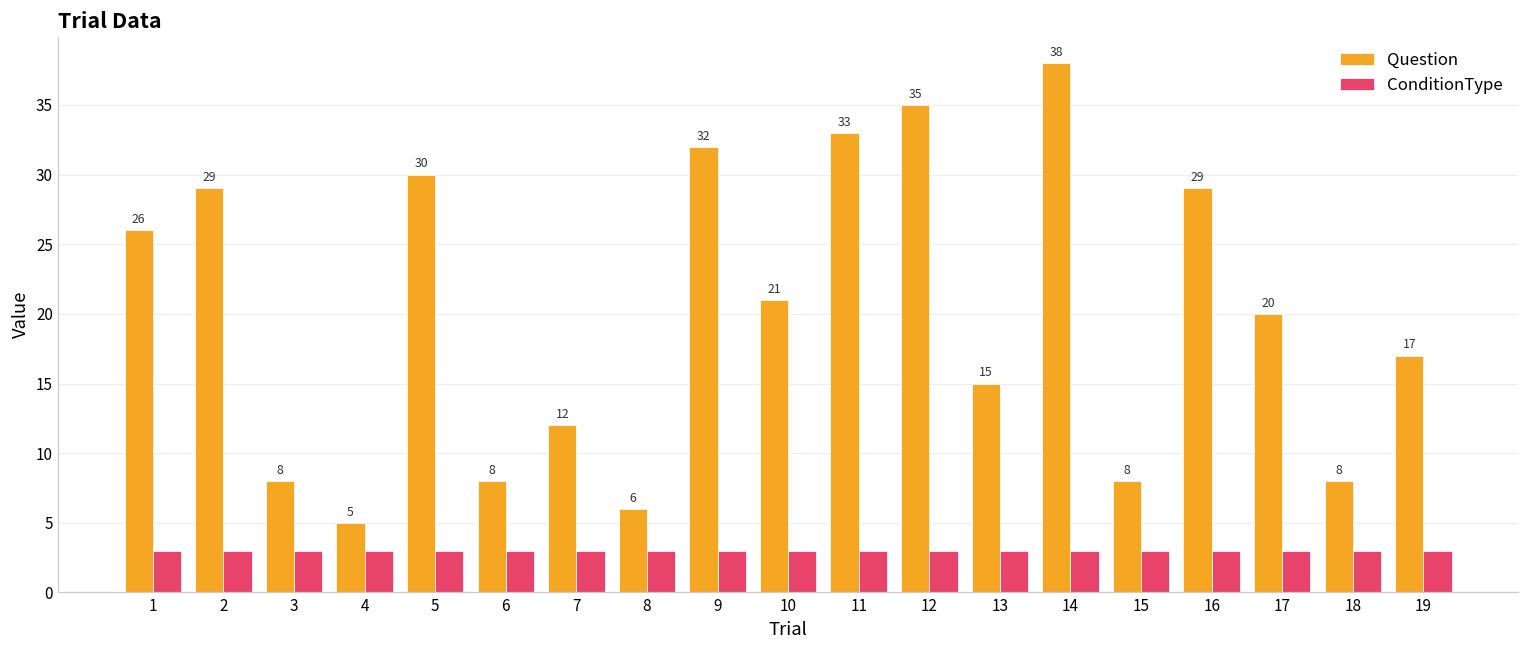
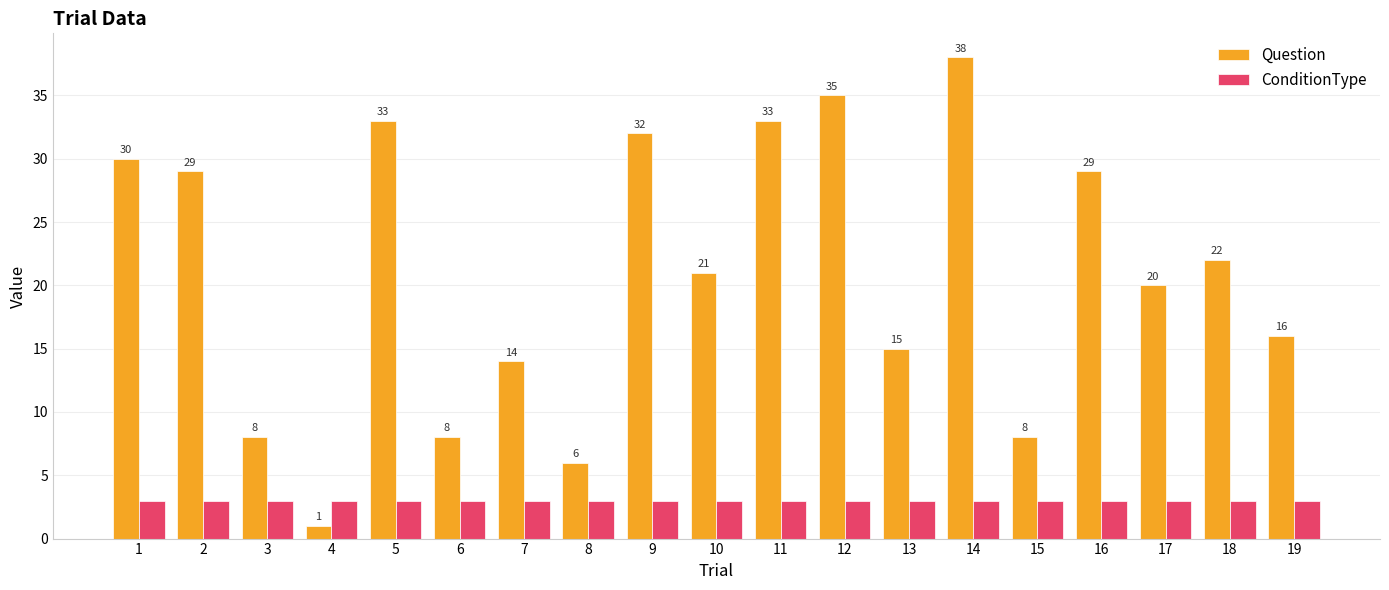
  {
    "Question": {
-     "1": 26,
+     "1": 30,
      "2": 29,
      "3": 8,
-     "4": 5,
-     "5": 30,
+     "4": 1,
+     "5": 33,
      "6": 8,
-     "7": 12,
+     "7": 14,
      "8": 6,
      "9": 32,
      "10": 21,
      "11": 33,
      "12": 35,
      "13": 15,
      "14": 38,
      "15": 8,
      "16": 29,
      "17": 20,
-     "18": 8,
-     "19": 17
+     "18": 22,
+     "19": 16
    },
    "ConditionType": {
      "1": 3.0,
      "2": 3.0,
      "3": 3.0,
      "4": 3.0,
      "5": 3.0,
      "6": 3.0,
      "7": 3.0,
      "8": 3.0,
      "9": 3.0,
      "10": 3.0,
      "11": 3.0,
      "12": 3.0,
      "13": 3.0,
      "14": 3.0,
      "15": 3.0,
      "16": 3.0,
      "17": 3.0,
      "18": 3.0,
      "19": 3.0
    }
  }
